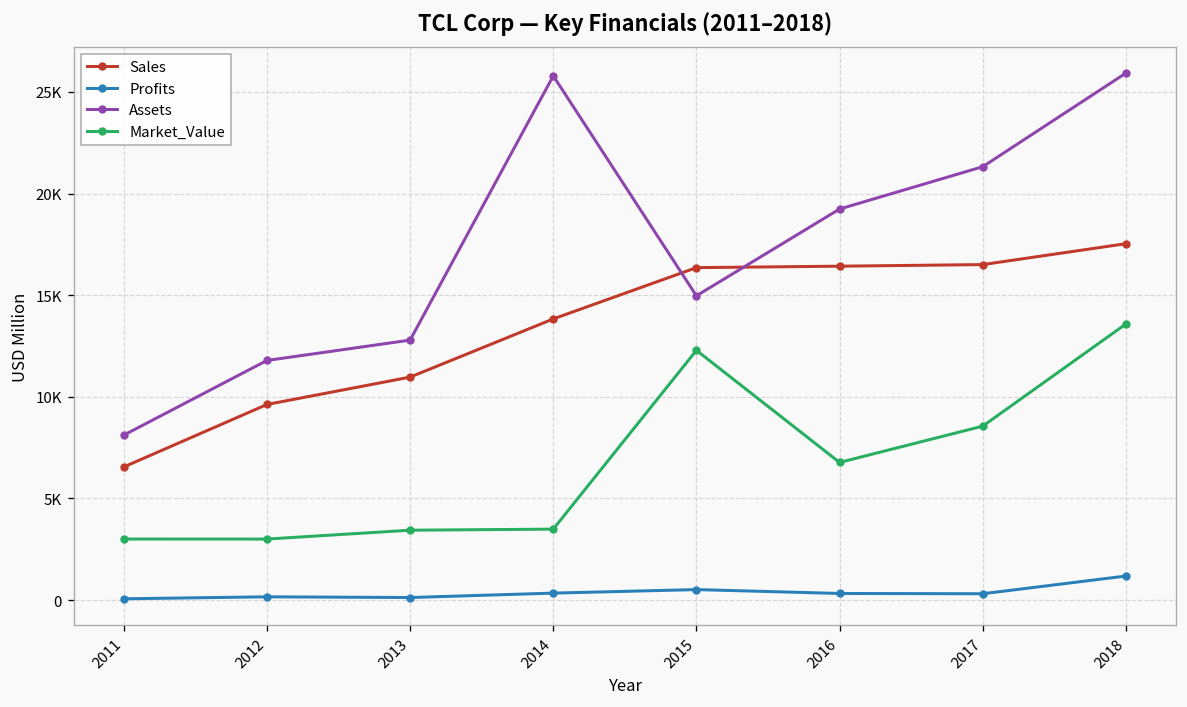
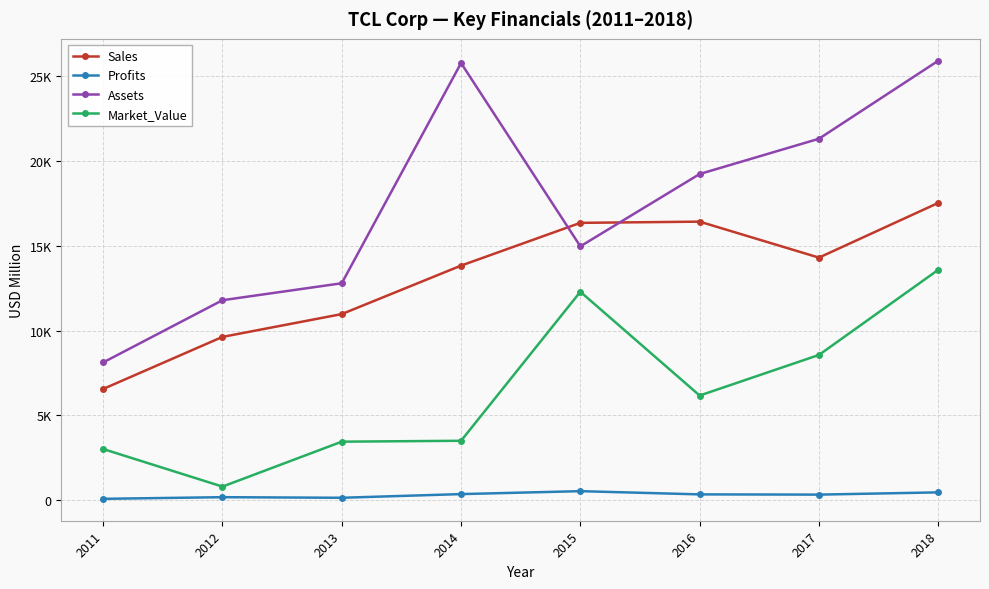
  {
    "Sales": {
      "2011": 6600,
      "2012": 9600,
      "2013": 11000,
      "2014": 13800,
      "2015": 16400,
      "2016": 16400,
-     "2017": 16500,
+     "2017": 14300,
      "2018": 17500
    },
    "Profits": {
      "2011": 100,
      "2012": 200,
      "2013": 100,
      "2014": 300,
      "2015": 500,
      "2016": 300,
      "2017": 300,
-     "2018": 1200
+     "2018": 400
    },
    "Assets": {
      "2011": 8100,
      "2012": 11800,
      "2013": 12800,
      "2014": 25800,
      "2015": 15000,
      "2016": 19200,
      "2017": 21300,
      "2018": 25900
    },
    "Market_Value": {
      "2011": 3000,
-     "2012": 3000,
+     "2012": 800,
      "2013": 3400,
      "2014": 3500,
      "2015": 12300,
-     "2016": 6800,
+     "2016": 6200,
      "2017": 8600,
      "2018": 13600
    }
  }
